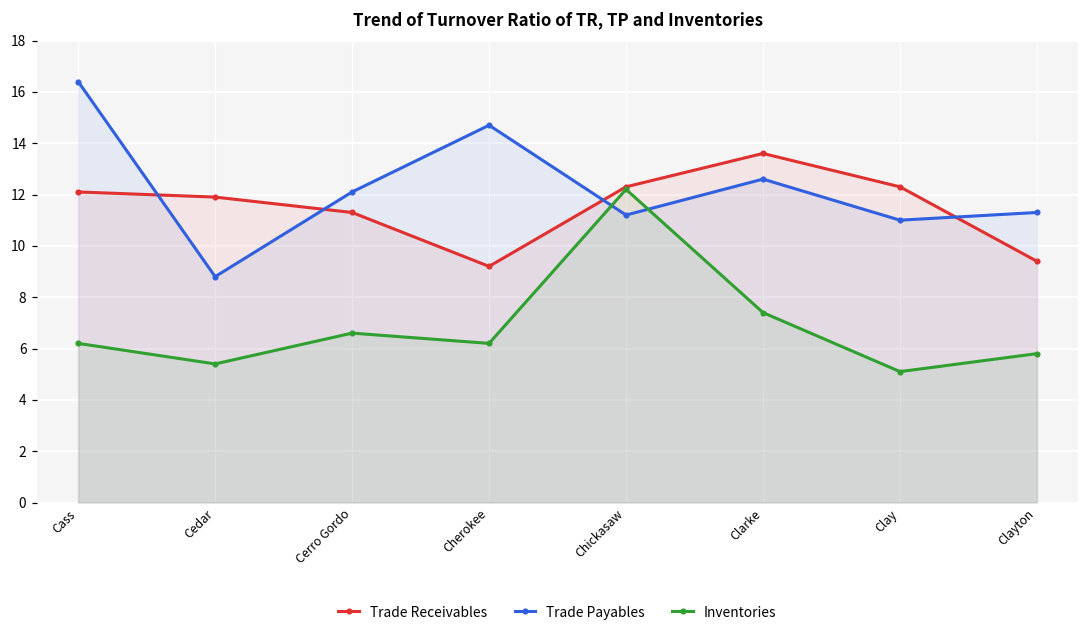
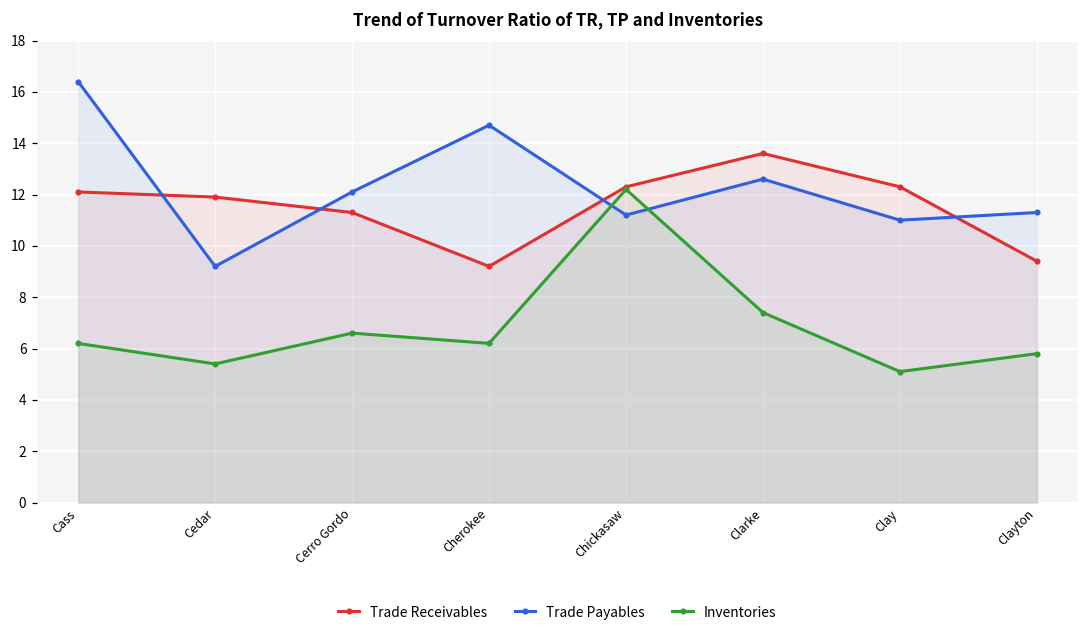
  {
    "Trade Receivables": {
      "Cass": 12.1,
      "Cedar": 11.9,
      "Cerro Gordo": 11.3,
      "Cherokee": 9.2,
      "Clarke": 13.6,
      "Clay": 12.3,
      "Clayton": 9.4
    },
    "Trade Payables": {
      "Cass": 16.4,
-     "Cedar": 8.8,
+     "Cedar": 9.2,
      "Cerro Gordo": 12.1,
      "Cherokee": 14.7,
      "Chickasaw": 11.2,
      "Clarke": 12.6,
      "Clay": 11.0,
      "Clayton": 11.3
    },
    "Inventories": {
      "Cass": 6.2,
      "Cedar": 5.4,
      "Cerro Gordo": 6.6,
      "Cherokee": 6.2,
      "Clarke": 7.4,
      "Clay": 5.1,
      "Clayton": 5.8
    }
  }
